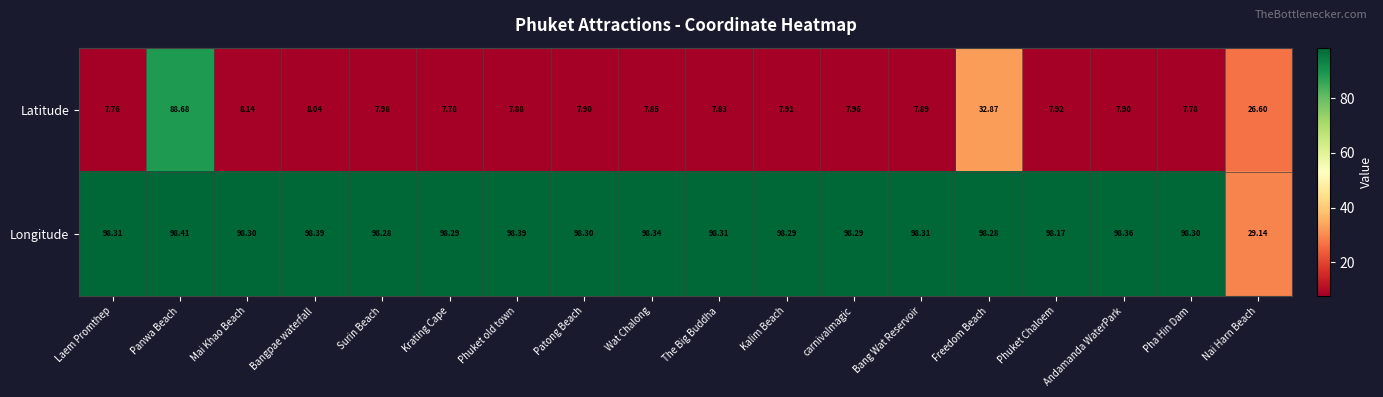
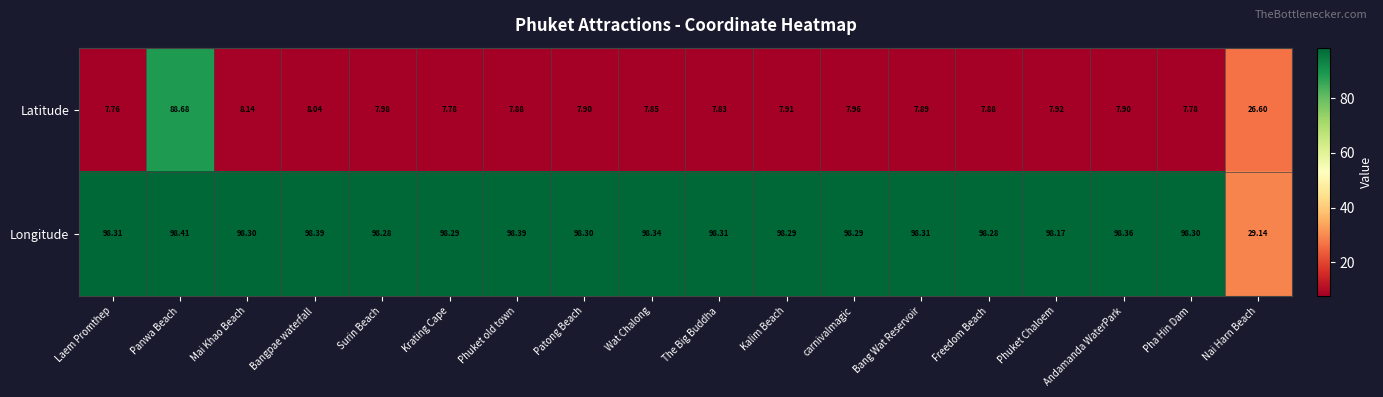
  {
    "Latitude": {
      "Laem Promthep": 7.76,
      "Panwa Beach": 88.68,
      "Mai Khao Beach": 8.14,
      "Bangpae waterfall": 8.04,
      "Surin Beach": 7.98,
      "Krating Cape": 7.78,
      "Phuket old town": 7.88,
      "Patong Beach": 7.90,
      "Wat Chalong": 7.85,
      "The Big Buddha": 7.83,
      "Kalim Beach": 7.91,
      "carnivalmagic": 7.96,
      "Bang Wat Reservoir": 7.89,
-     "Freedom Beach": 32.87,
+     "Freedom Beach": 7.88,
      "Phuket Chaloem": 7.92,
      "Andamanda WaterPark": 7.90,
      "Pha Hin Dam": 7.78,
      "Nai Harn Beach": 26.60
    },
    "Longitude": {
      "Laem Promthep": 98.31,
      "Panwa Beach": 98.41,
      "Mai Khao Beach": 98.30,
      "Bangpae waterfall": 98.39,
      "Surin Beach": 98.28,
      "Krating Cape": 98.29,
      "Phuket old town": 98.39,
      "Patong Beach": 98.30,
      "Wat Chalong": 98.34,
      "The Big Buddha": 98.31,
      "Kalim Beach": 98.29,
      "carnivalmagic": 98.29,
      "Bang Wat Reservoir": 98.31,
      "Freedom Beach": 98.28,
      "Phuket Chaloem": 98.17,
      "Andamanda WaterPark": 98.36,
      "Pha Hin Dam": 98.30,
      "Nai Harn Beach": 29.14
    }
  }
